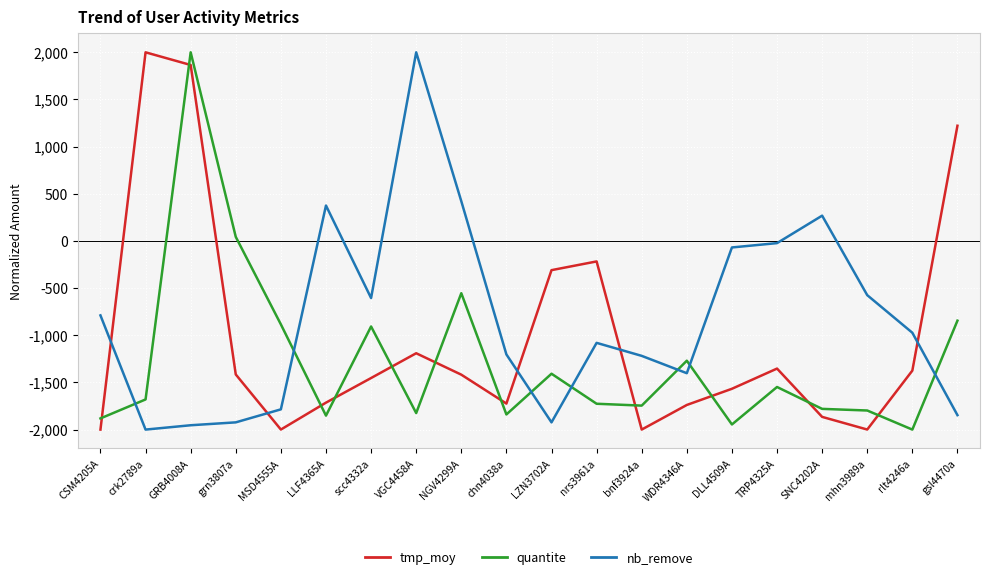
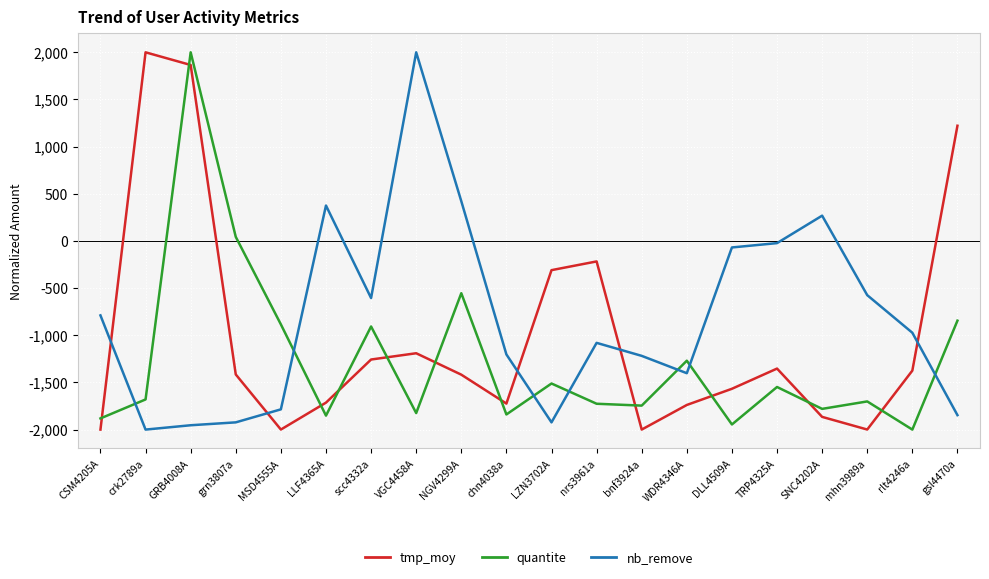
  {
    "tmp_moy": {
      "CSM4205A": "-2,000",
      "crk2789a": "2,000",
      "GRB4008A": "1,900",
      "grn3807a": "-1,400",
      "MSD4555A": "-2,000",
      "LLF4365A": "-1,700",
-     "scc4332a": "-1,500",
+     "scc4332a": "-1,300",
      "VGC4458A": "-1,200",
      "NGV4299A": "-1,400",
      "chn4038a": "-1,700",
      "LZN3702A": "-300",
      "nrs3961a": "-200",
      "bnf3924a": "-2,000",
      "WDR4346A": "-1,700",
      "DLL4509A": "-1,600",
      "TRP4325A": "-1,400",
      "SNC4202A": "-1,900",
      "mhn3989a": "-2,000",
      "rlt4246a": "-1,400",
      "gsl4470a": "1,200"
    },
    "quantite": {
      "CSM4205A": "-1,900",
      "crk2789a": "-1,700",
      "GRB4008A": "2,000",
      "grn3807a": "0",
      "MSD4555A": "-900",
      "LLF4365A": "-1,900",
      "scc4332a": "-900",
      "VGC4458A": "-1,800",
      "NGV4299A": "-600",
      "chn4038a": "-1,800",
-     "LZN3702A": "-1,400",
+     "LZN3702A": "-1,500",
      "nrs3961a": "-1,700",
      "bnf3924a": "-1,700",
      "WDR4346A": "-1,300",
      "DLL4509A": "-1,900",
      "TRP4325A": "-1,500",
      "SNC4202A": "-1,800",
-     "mhn3989a": "-1,800",
+     "mhn3989a": "-1,700",
      "rlt4246a": "-2,000",
      "gsl4470a": "-800"
    },
    "nb_remove": {
      "CSM4205A": "-800",
      "crk2789a": "-2,000",
      "GRB4008A": "-2,000",
      "grn3807a": "-1,900",
      "MSD4555A": "-1,800",
      "LLF4365A": "400",
      "scc4332a": "-600",
      "VGC4458A": "2,000",
      "NGV4299A": "400",
      "chn4038a": "-1,200",
      "LZN3702A": "-1,900",
      "nrs3961a": "-1,100",
      "bnf3924a": "-1,200",
      "WDR4346A": "-1,400",
      "DLL4509A": "-100",
      "TRP4325A": "0",
      "SNC4202A": "300",
      "mhn3989a": "-600",
      "rlt4246a": "-1,000",
      "gsl4470a": "-1,800"
    }
  }
